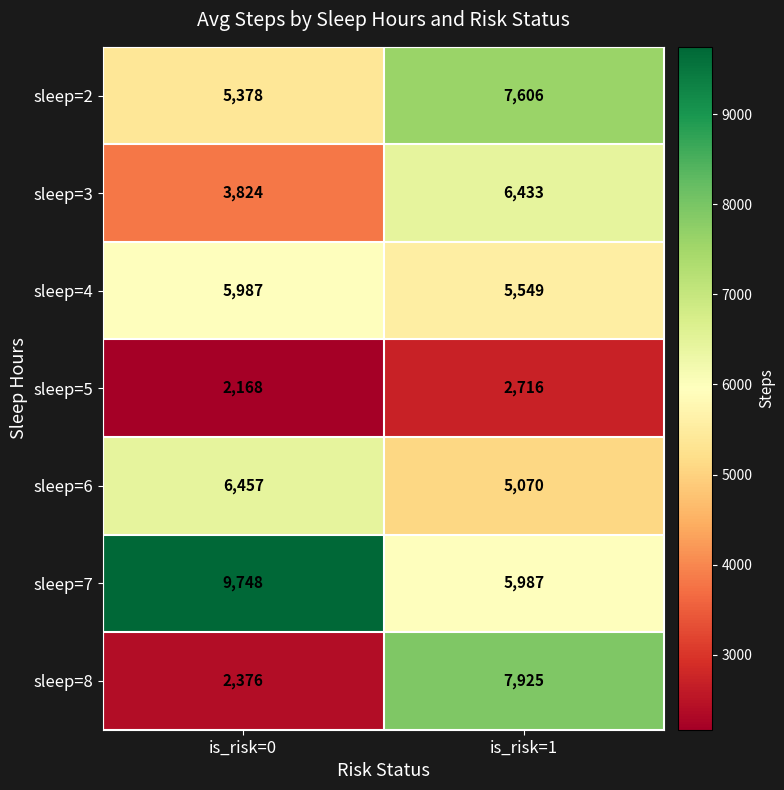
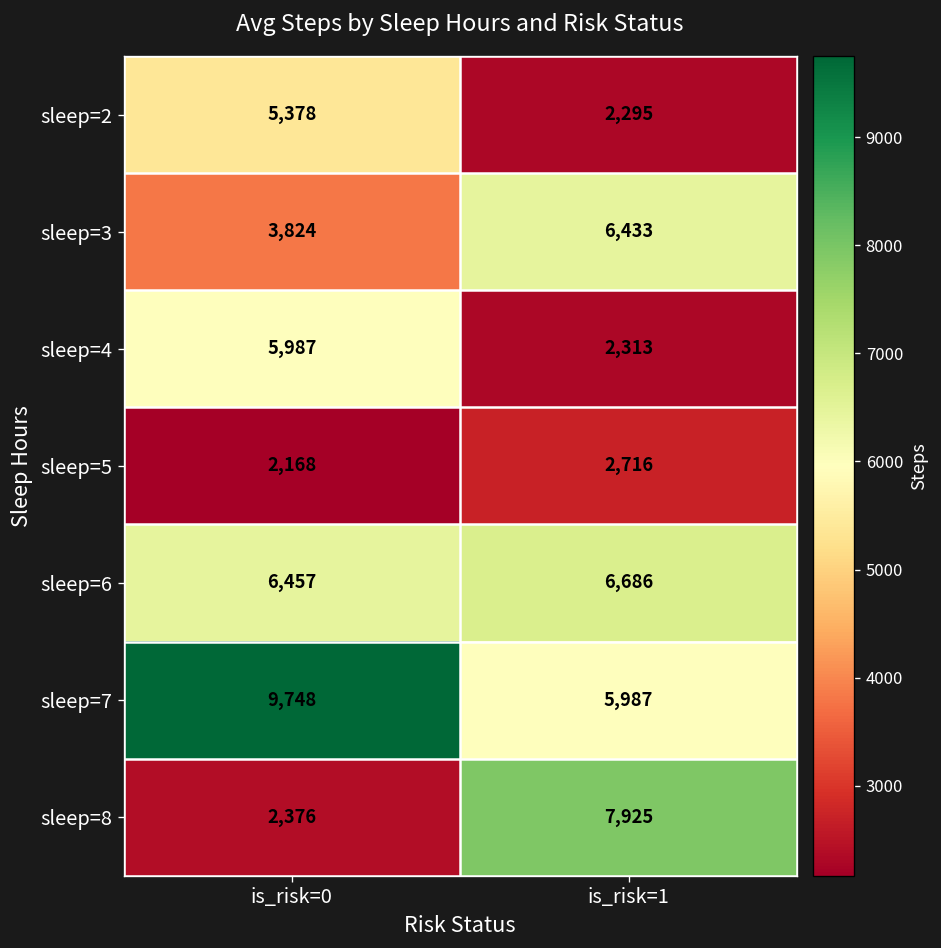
  {
    "sleep=2": {
      "is_risk=0": "5,378",
-     "is_risk=1": "7,606"
+     "is_risk=1": "2,295"
    },
    "sleep=3": {
      "is_risk=0": "3,824",
      "is_risk=1": "6,433"
    },
    "sleep=4": {
      "is_risk=0": "5,987",
-     "is_risk=1": "5,549"
+     "is_risk=1": "2,313"
    },
    "sleep=5": {
      "is_risk=0": "2,168",
      "is_risk=1": "2,716"
    },
    "sleep=6": {
      "is_risk=0": "6,457",
-     "is_risk=1": "5,070"
+     "is_risk=1": "6,686"
    },
    "sleep=7": {
      "is_risk=0": "9,748",
      "is_risk=1": "5,987"
    },
    "sleep=8": {
      "is_risk=0": "2,376",
      "is_risk=1": "7,925"
    }
  }
